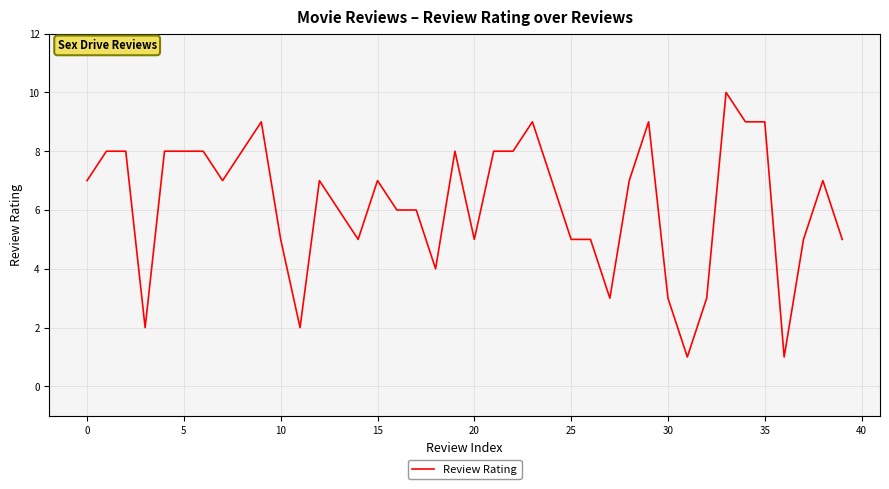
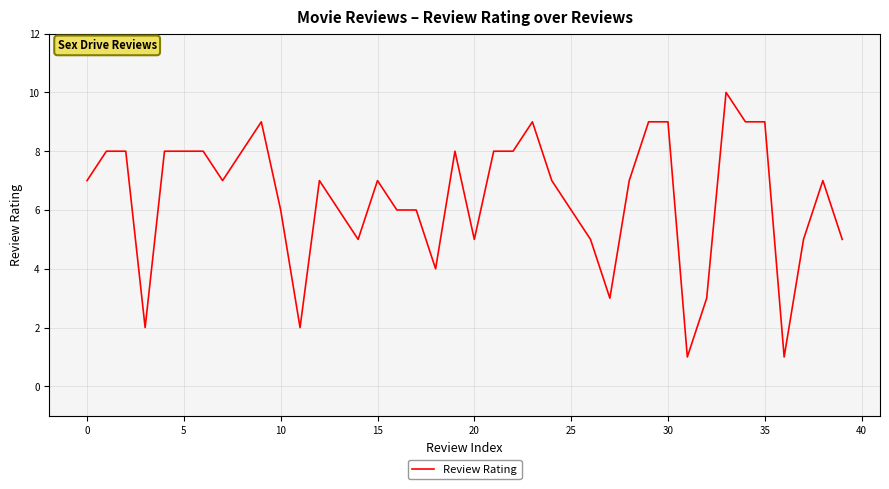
  {
    "0": 7,
    "5": 8,
-   "10": 5,
+   "10": 6,
    "15": 7,
    "20": 5,
-   "25": 5,
-   "30": 3,
+   "25": 6,
+   "30": 9,
    "35": 9
  }
